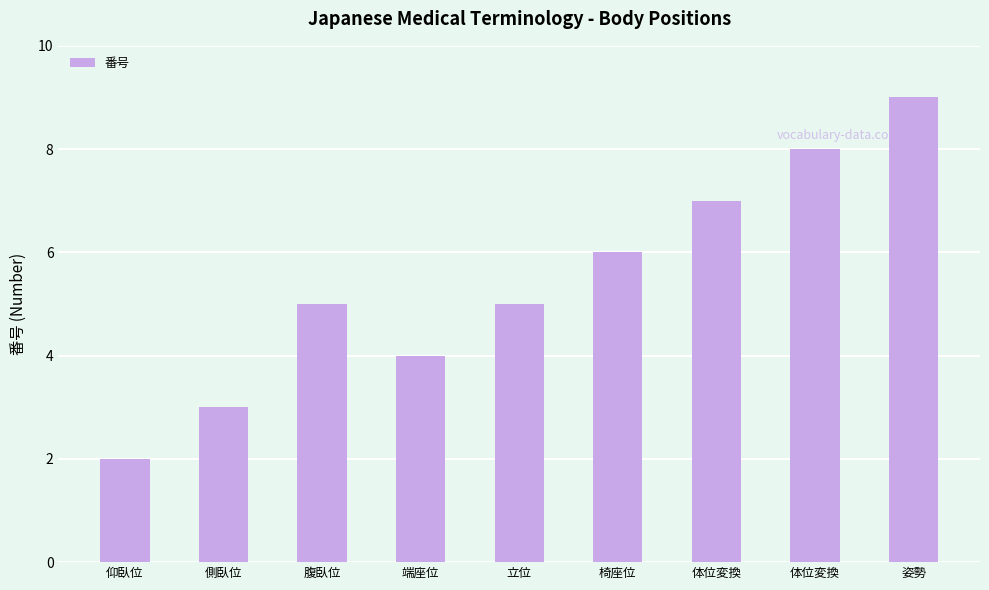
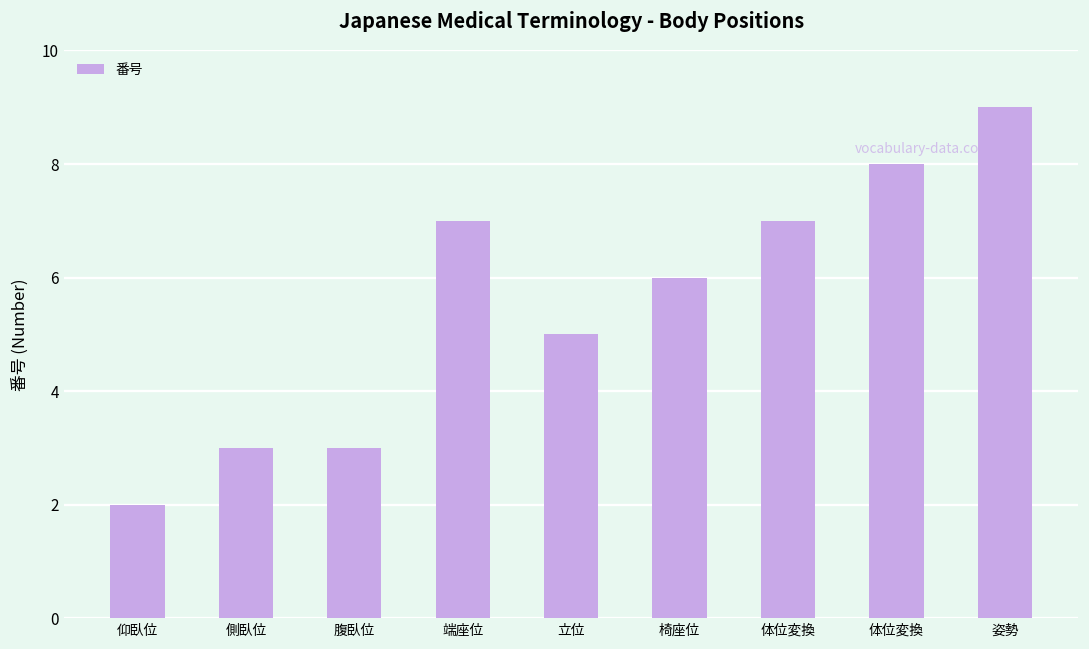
  {
    "仰臥位": 2,
    "側臥位": 3,
-   "腹臥位": 5,
-   "端座位": 4,
+   "腹臥位": 3,
+   "端座位": 7,
    "立位": 5,
    "椅座位": 6,
    "姿勢": 9
  }
